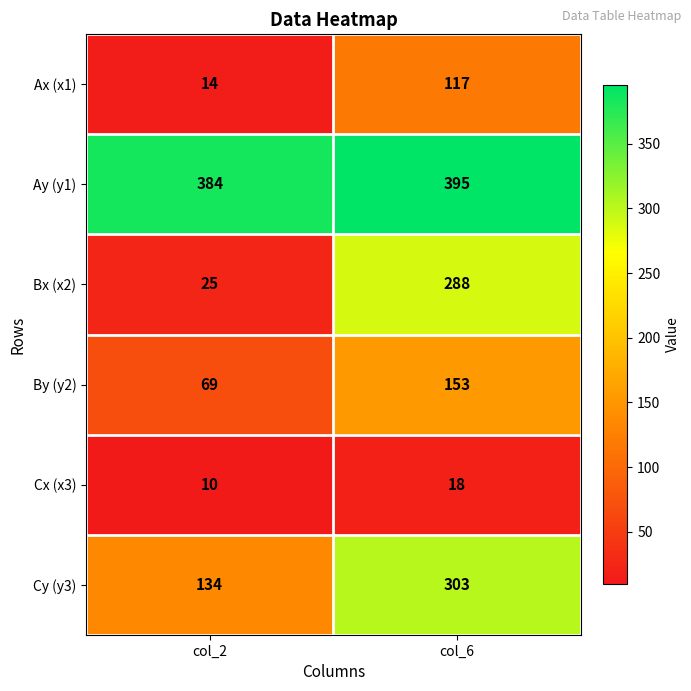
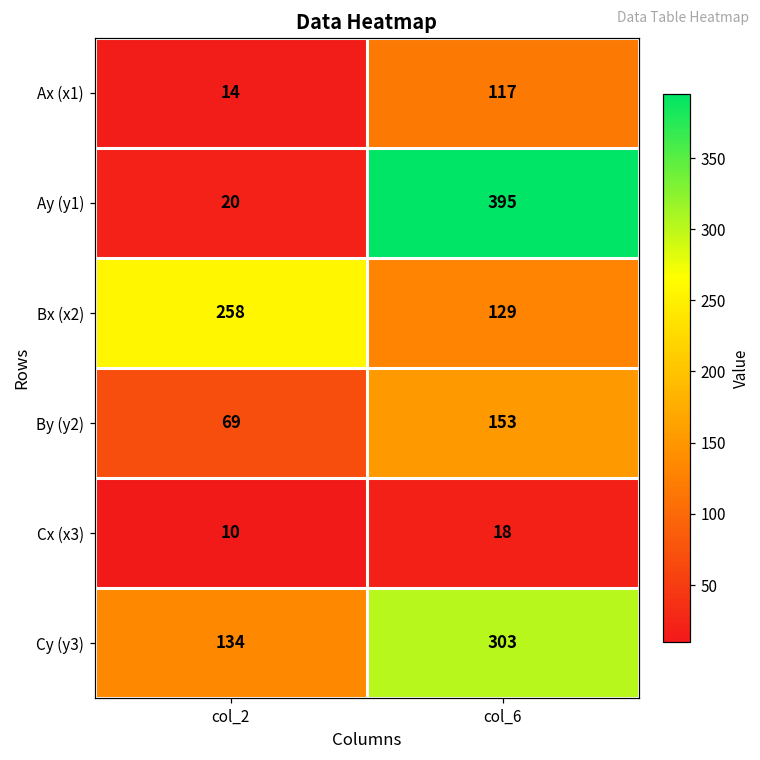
  {
    "Ax (x1)": {
      "col_2": 14,
      "col_6": 117
    },
    "Ay (y1)": {
-     "col_2": 384,
+     "col_2": 20,
      "col_6": 395
    },
    "Bx (x2)": {
-     "col_2": 25,
-     "col_6": 288
+     "col_2": 258,
+     "col_6": 129
    },
    "By (y2)": {
      "col_2": 69,
      "col_6": 153
    },
    "Cx (x3)": {
      "col_2": 10,
      "col_6": 18
    },
    "Cy (y3)": {
      "col_2": 134,
      "col_6": 303
    }
  }
